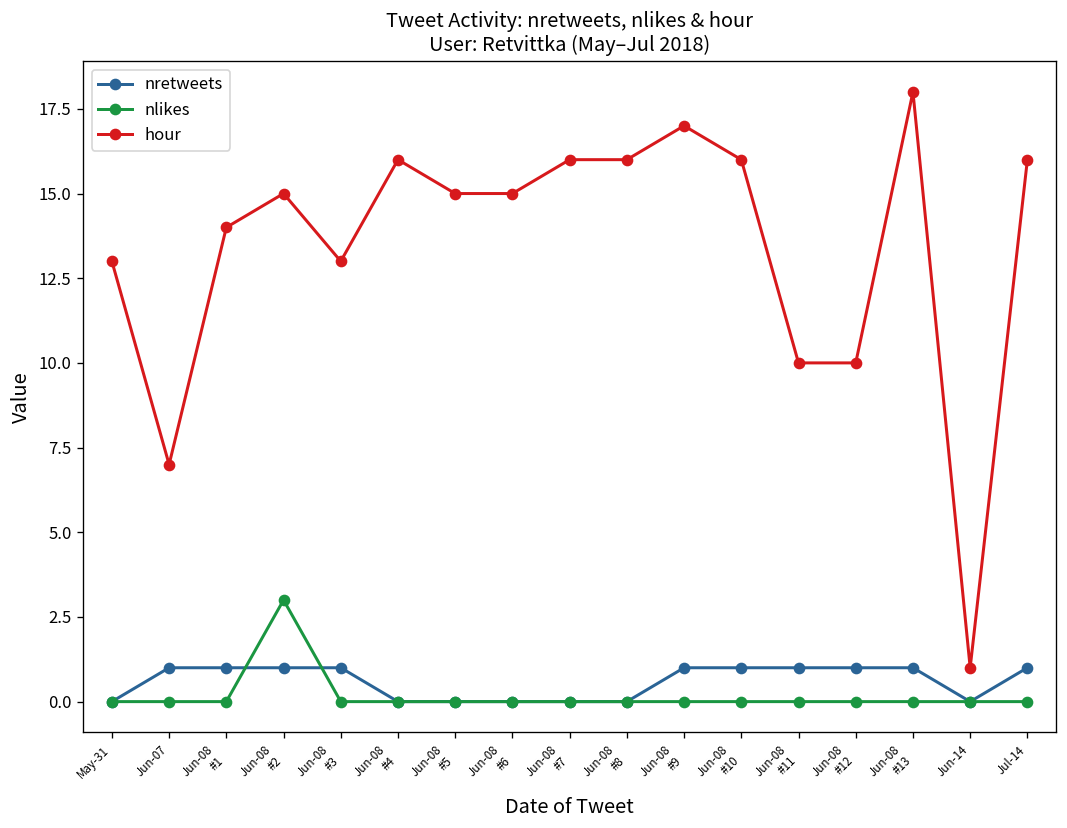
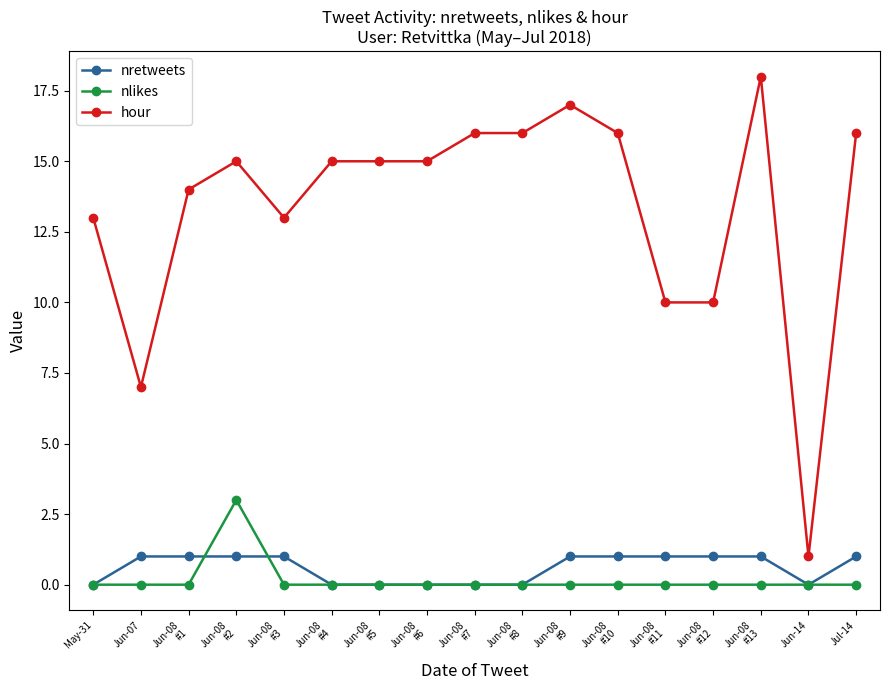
  {
    "nretweets": {
      "Jun-07": 1,
      "Jun-08 #1": 1,
      "Jun-08 #2": 1,
      "Jun-08 #3": 1,
      "Jun-08 #9": 1,
      "Jun-08 #10": 1,
      "Jun-08 #11": 1,
      "Jun-08 #12": 1,
      "Jun-08 #13": 1,
      "Jul-14": 1
    },
    "nlikes": {
      "Jun-07": 0,
      "Jun-08 #1": 0,
      "Jun-08 #2": 3,
      "Jun-08 #3": 0,
      "Jun-08 #9": 0,
      "Jun-08 #10": 0,
      "Jun-08 #11": 0,
      "Jun-08 #12": 0,
      "Jun-08 #13": 0,
      "Jul-14": 0
    },
    "hour": {
      "May-31": 13,
      "Jun-07": 7,
      "Jun-08 #1": 14,
      "Jun-08 #2": 15,
      "Jun-08 #3": 13,
-     "Jun-08 #4": 16,
+     "Jun-08 #4": 15,
      "Jun-08 #5": 15,
      "Jun-08 #6": 15,
      "Jun-08 #7": 16,
      "Jun-08 #8": 16,
      "Jun-08 #9": 17,
      "Jun-08 #10": 16,
      "Jun-08 #11": 10,
      "Jun-08 #12": 10,
      "Jun-08 #13": 18,
      "Jun-14": 1,
      "Jul-14": 16
    }
  }
